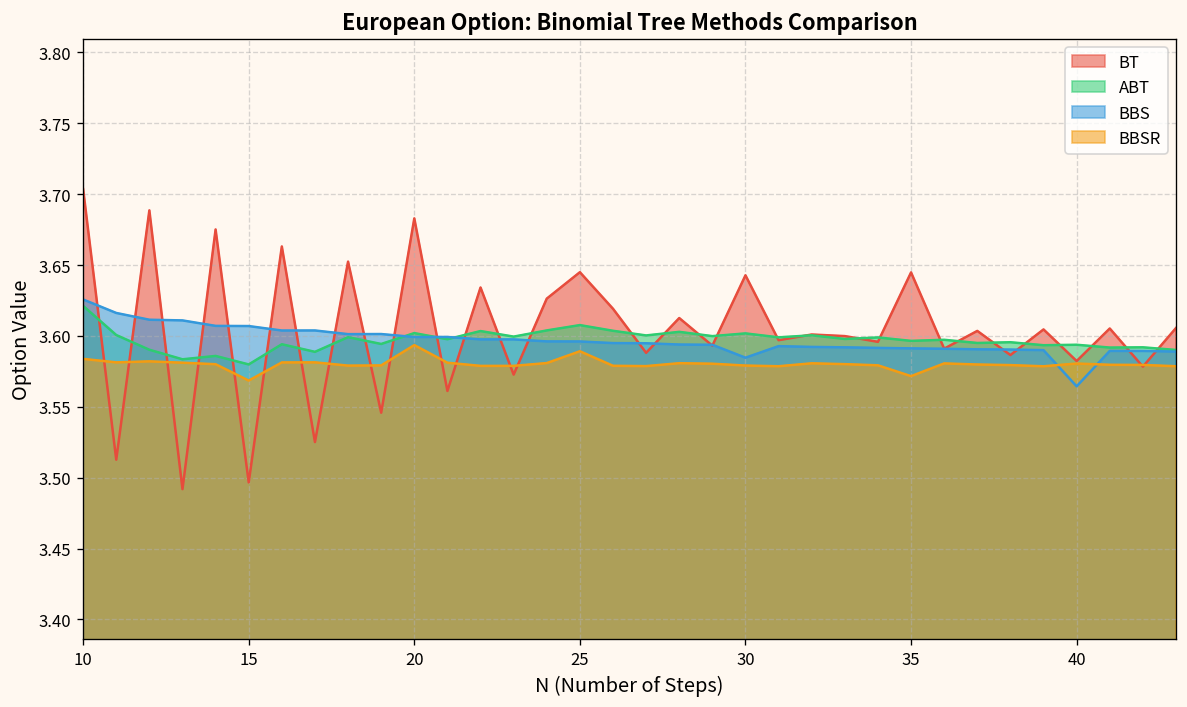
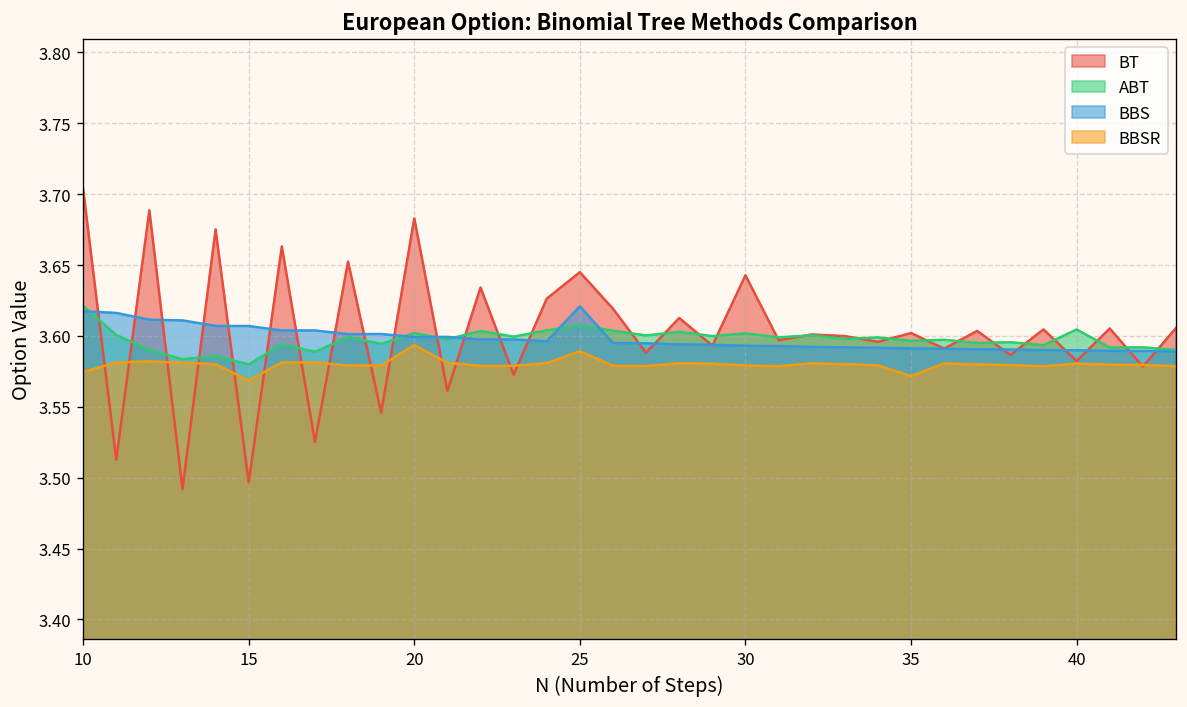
  {
    "BT": {
      "10": 3.704,
      "15": 3.497,
      "20": 3.683,
      "25": 3.645,
      "30": 3.643,
-     "35": 3.645
+     "35": 3.602
    },
    "ABT": {
      "10": 3.621,
      "15": 3.580,
      "20": 3.602,
      "25": 3.608,
      "30": 3.602,
      "35": 3.597,
-     "40": 3.594
+     "40": 3.605
    },
    "BBS": {
-     "10": 3.626,
+     "10": 3.617,
      "15": 3.607,
      "20": 3.599,
-     "25": 3.596,
-     "30": 3.585,
+     "25": 3.621,
+     "30": 3.593,
      "35": 3.591,
-     "40": 3.564
+     "40": 3.590
    },
    "BBSR": {
-     "10": 3.584,
+     "10": 3.575,
      "15": 3.569,
      "20": 3.594,
      "25": 3.589,
      "30": 3.579,
      "35": 3.572
    }
  }
